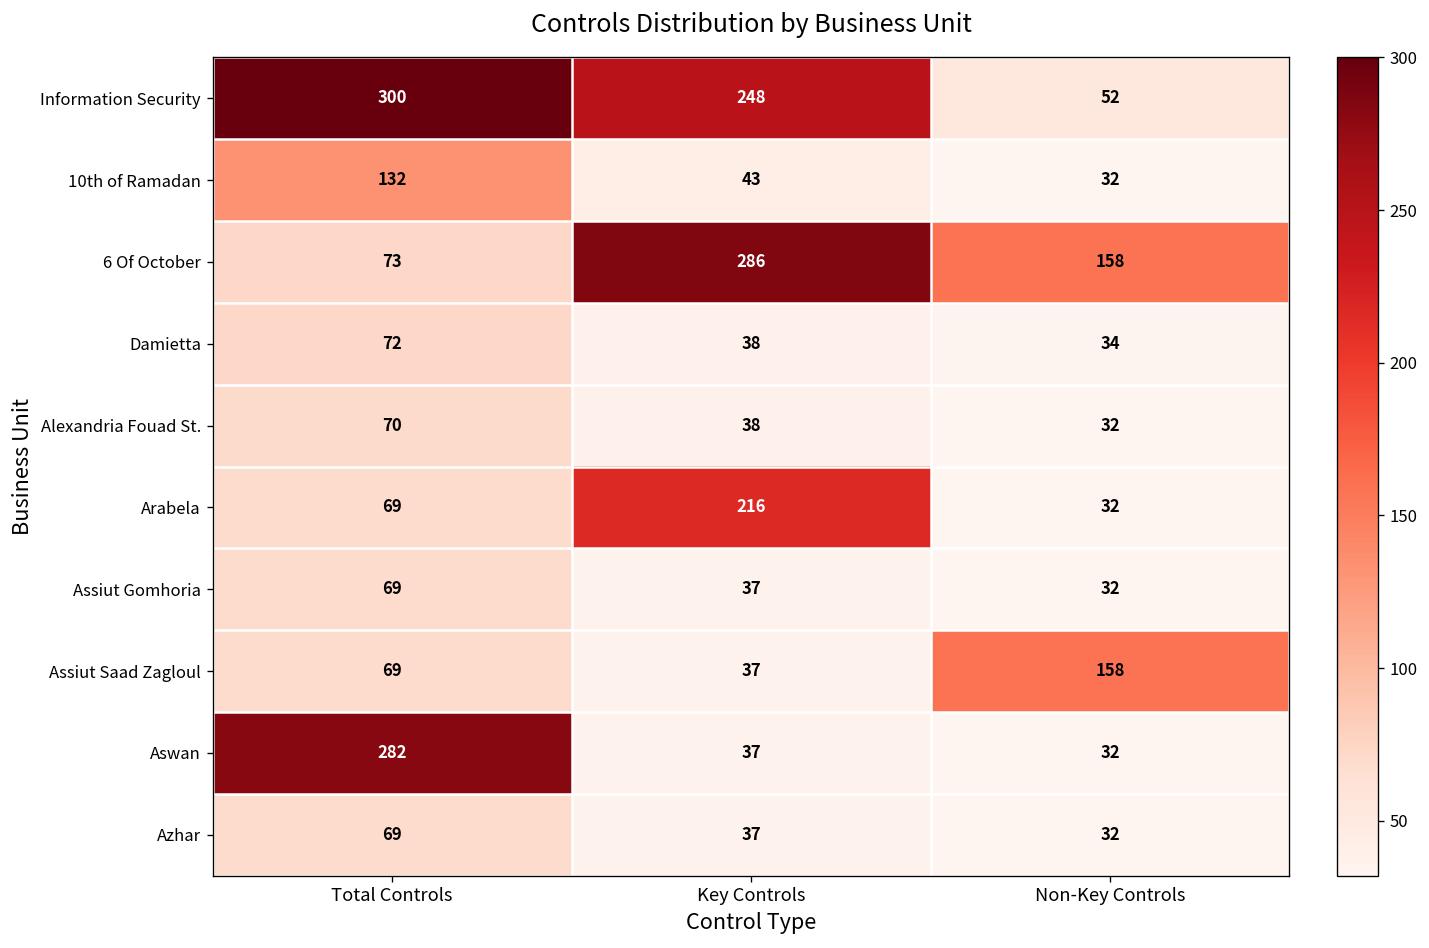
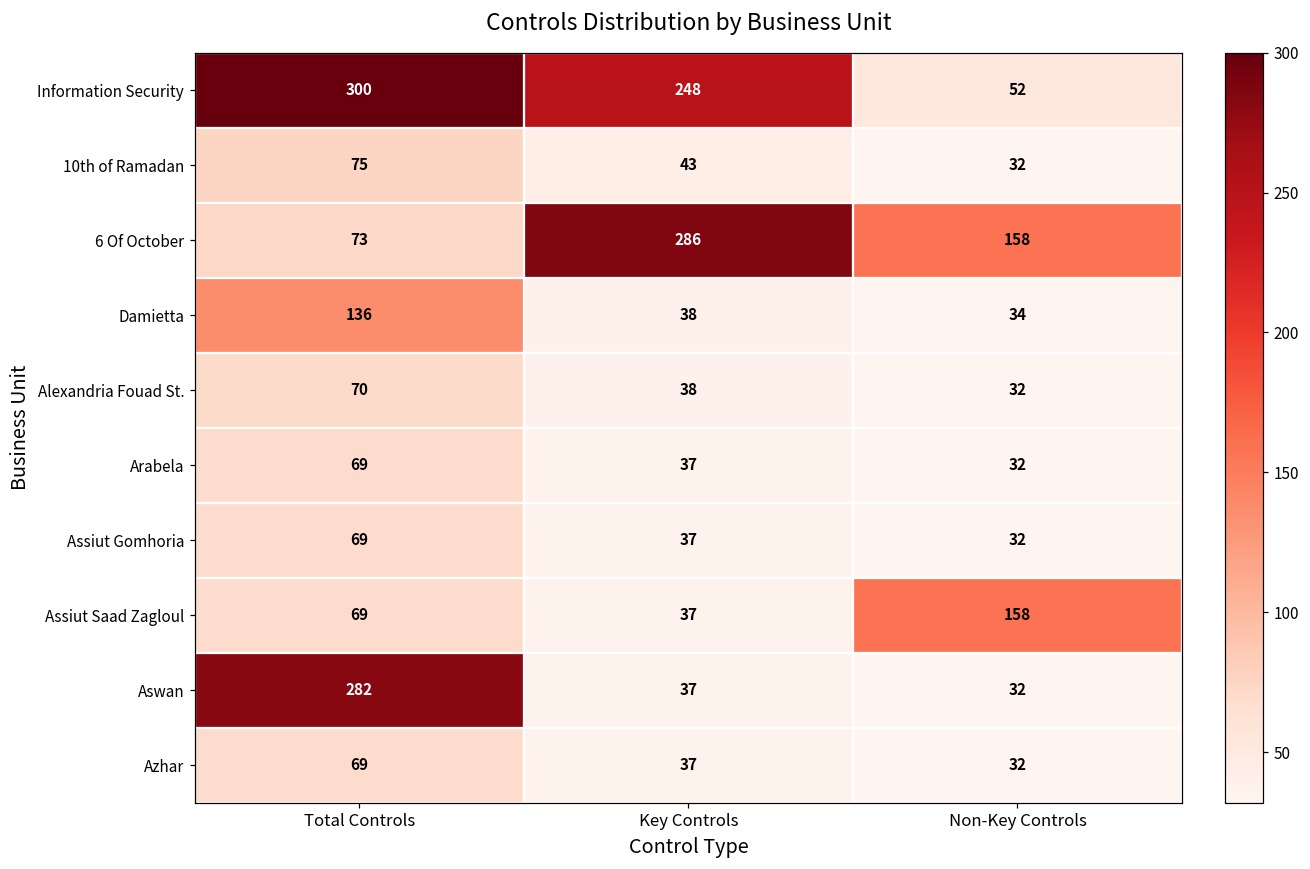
  {
    "Information Security": {
      "Total Controls": 300,
      "Key Controls": 248,
      "Non-Key Controls": 52
    },
    "10th of Ramadan": {
-     "Total Controls": 132,
+     "Total Controls": 75,
      "Key Controls": 43,
      "Non-Key Controls": 32
    },
    "6 Of October": {
      "Total Controls": 73,
      "Key Controls": 286,
      "Non-Key Controls": 158
    },
    "Damietta": {
-     "Total Controls": 72,
+     "Total Controls": 136,
      "Key Controls": 38,
      "Non-Key Controls": 34
    },
    "Alexandria Fouad St.": {
      "Total Controls": 70,
      "Key Controls": 38,
      "Non-Key Controls": 32
    },
    "Arabela": {
      "Total Controls": 69,
-     "Key Controls": 216,
+     "Key Controls": 37,
      "Non-Key Controls": 32
    },
    "Assiut Gomhoria": {
      "Total Controls": 69,
      "Key Controls": 37,
      "Non-Key Controls": 32
    },
    "Assiut Saad Zagloul": {
      "Total Controls": 69,
      "Key Controls": 37,
      "Non-Key Controls": 158
    },
    "Aswan": {
      "Total Controls": 282,
      "Key Controls": 37,
      "Non-Key Controls": 32
    },
    "Azhar": {
      "Total Controls": 69,
      "Key Controls": 37,
      "Non-Key Controls": 32
    }
  }
